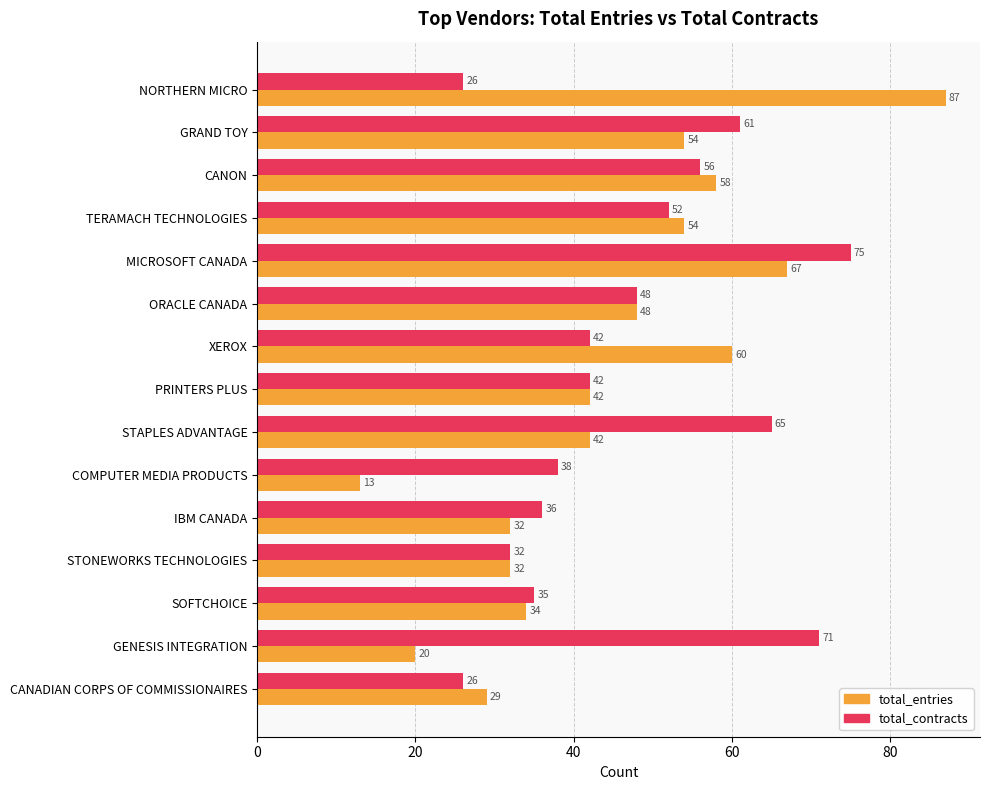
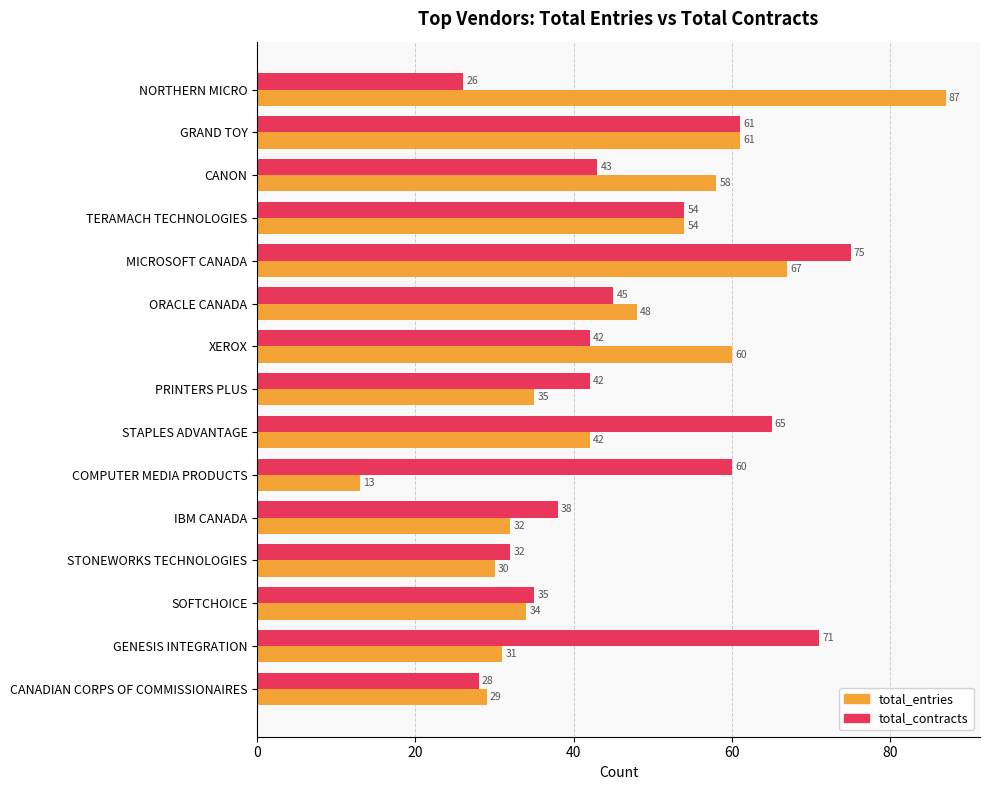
  {
    "total_entries": {
      "NORTHERN MICRO": 87,
-     "GRAND TOY": 54,
+     "GRAND TOY": 61,
      "CANON": 58,
      "TERAMACH TECHNOLOGIES": 54,
      "MICROSOFT CANADA": 67,
      "ORACLE CANADA": 48,
      "XEROX": 60,
-     "PRINTERS PLUS": 42,
+     "PRINTERS PLUS": 35,
      "STAPLES ADVANTAGE": 42,
      "COMPUTER MEDIA PRODUCTS": 13,
      "IBM CANADA": 32,
-     "STONEWORKS TECHNOLOGIES": 32,
+     "STONEWORKS TECHNOLOGIES": 30,
      "SOFTCHOICE": 34,
-     "GENESIS INTEGRATION": 20,
+     "GENESIS INTEGRATION": 31,
      "CANADIAN CORPS OF COMMISSIONAIRES": 29
    },
    "total_contracts": {
      "NORTHERN MICRO": 26,
      "GRAND TOY": 61,
-     "CANON": 56,
-     "TERAMACH TECHNOLOGIES": 52,
+     "CANON": 43,
+     "TERAMACH TECHNOLOGIES": 54,
      "MICROSOFT CANADA": 75,
-     "ORACLE CANADA": 48,
+     "ORACLE CANADA": 45,
      "XEROX": 42,
      "PRINTERS PLUS": 42,
      "STAPLES ADVANTAGE": 65,
-     "COMPUTER MEDIA PRODUCTS": 38,
-     "IBM CANADA": 36,
+     "COMPUTER MEDIA PRODUCTS": 60,
+     "IBM CANADA": 38,
      "STONEWORKS TECHNOLOGIES": 32,
      "SOFTCHOICE": 35,
      "GENESIS INTEGRATION": 71,
-     "CANADIAN CORPS OF COMMISSIONAIRES": 26
+     "CANADIAN CORPS OF COMMISSIONAIRES": 28
    }
  }
